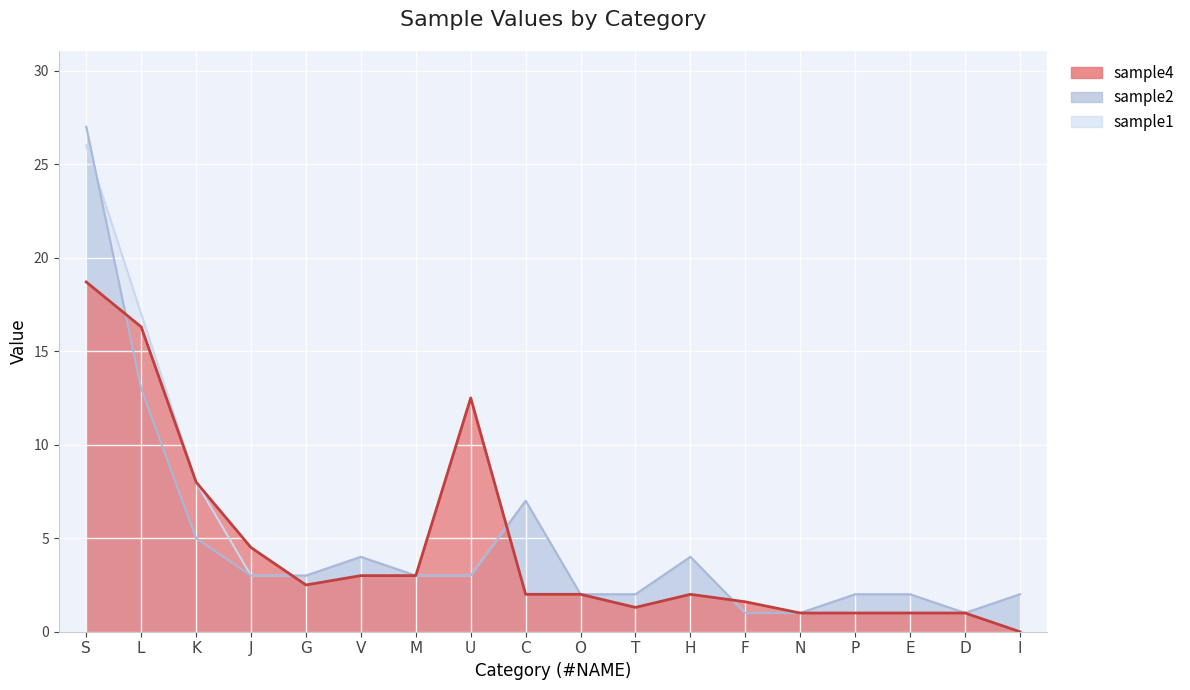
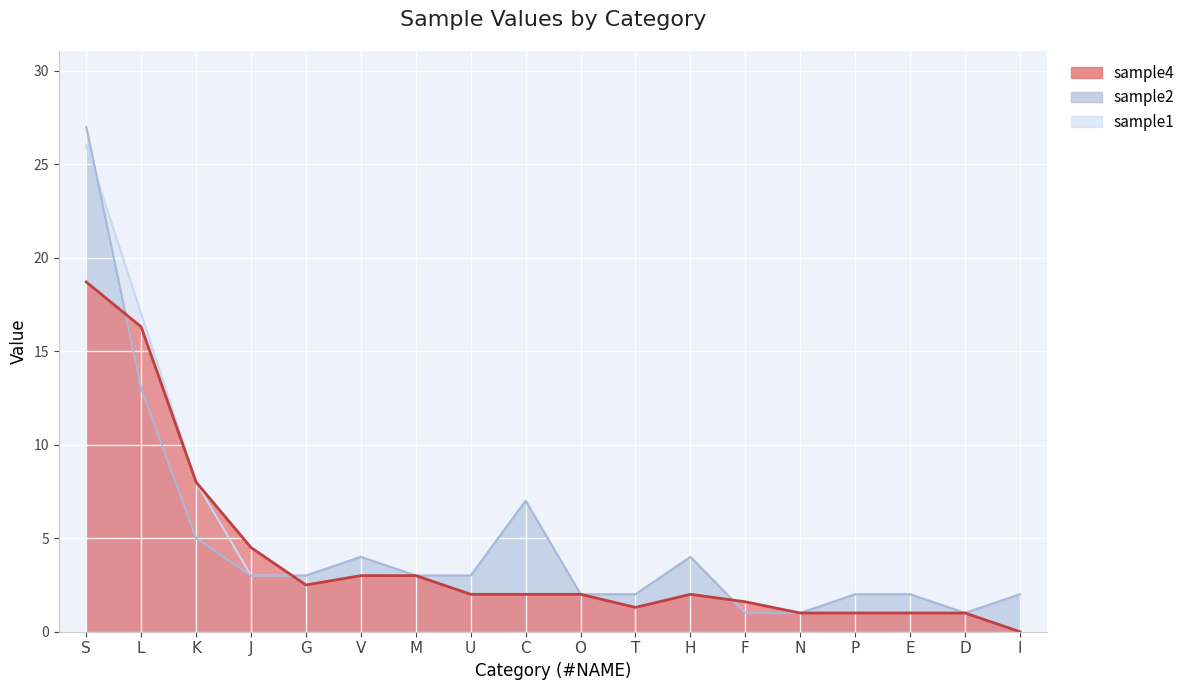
  {
    "sample4": {
      "S": 18.7,
      "L": 16.3,
      "J": 4.5,
      "G": 2.5,
      "V": 3.0,
-     "U": 12.5,
+     "U": 2.0,
      "C": 2.0,
      "T": 1.3,
      "H": 2.0,
      "F": 1.6,
      "P": 1.0,
      "E": 1.0,
      "I": 0.0
    }
  }
